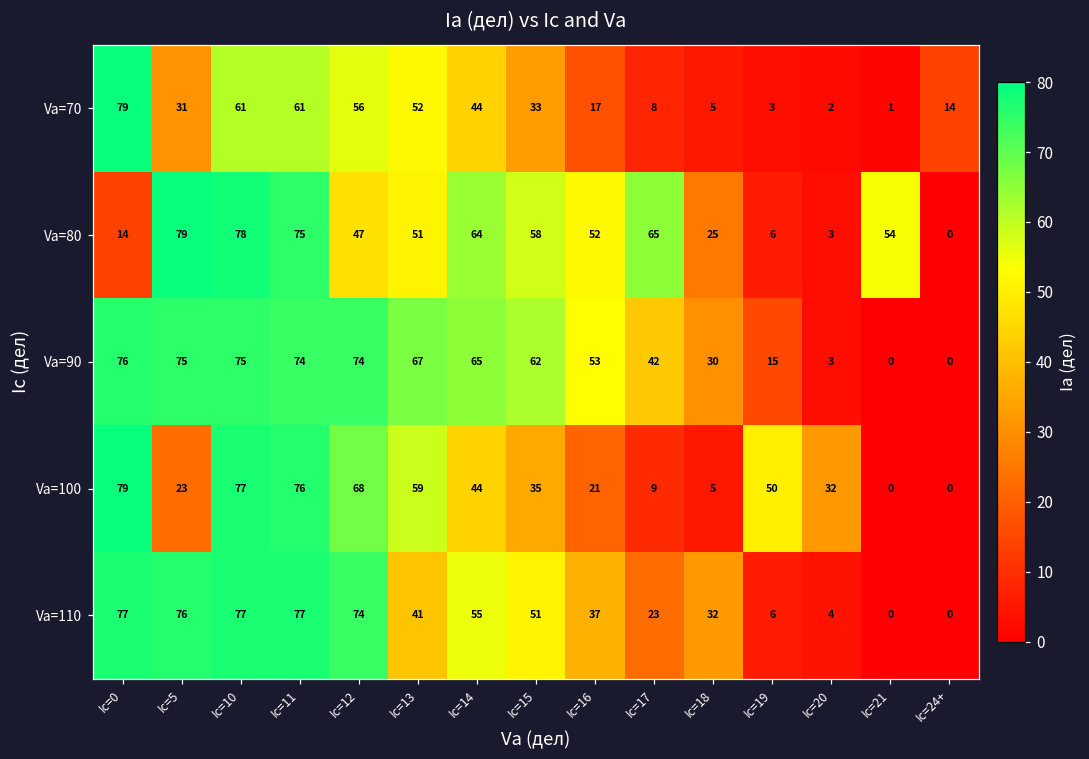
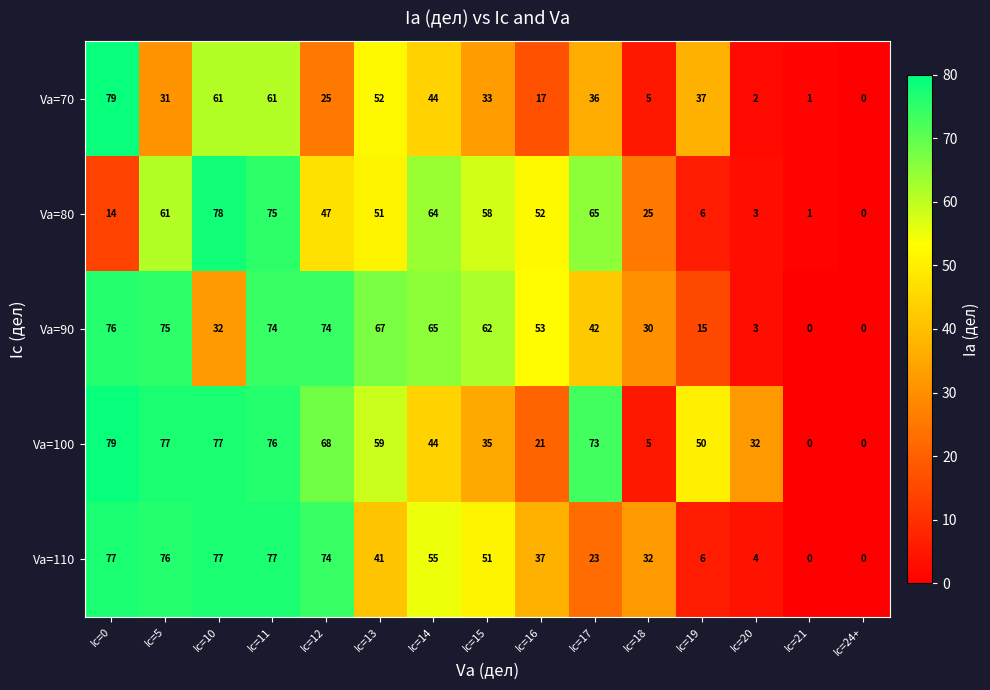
  {
    "Va=70": {
      "Ic=0": 79,
      "Ic=5": 31,
      "Ic=10": 61,
      "Ic=11": 61,
-     "Ic=12": 56,
+     "Ic=12": 25,
      "Ic=13": 52,
      "Ic=14": 44,
      "Ic=15": 33,
      "Ic=16": 17,
-     "Ic=17": 8,
+     "Ic=17": 36,
      "Ic=18": 5,
-     "Ic=19": 3,
+     "Ic=19": 37,
      "Ic=20": 2,
      "Ic=21": 1,
-     "Ic=24+": 14
+     "Ic=24+": 0
    },
    "Va=80": {
      "Ic=0": 14,
-     "Ic=5": 79,
+     "Ic=5": 61,
      "Ic=10": 78,
      "Ic=11": 75,
      "Ic=12": 47,
      "Ic=13": 51,
      "Ic=14": 64,
      "Ic=15": 58,
      "Ic=16": 52,
      "Ic=17": 65,
      "Ic=18": 25,
      "Ic=19": 6,
      "Ic=20": 3,
-     "Ic=21": 54,
+     "Ic=21": 1,
      "Ic=24+": 0
    },
    "Va=90": {
      "Ic=0": 76,
      "Ic=5": 75,
-     "Ic=10": 75,
+     "Ic=10": 32,
      "Ic=11": 74,
      "Ic=12": 74,
      "Ic=13": 67,
      "Ic=14": 65,
      "Ic=15": 62,
      "Ic=16": 53,
      "Ic=17": 42,
      "Ic=18": 30,
      "Ic=19": 15,
      "Ic=20": 3,
      "Ic=21": 0,
      "Ic=24+": 0
    },
    "Va=100": {
      "Ic=0": 79,
-     "Ic=5": 23,
+     "Ic=5": 77,
      "Ic=10": 77,
      "Ic=11": 76,
      "Ic=12": 68,
      "Ic=13": 59,
      "Ic=14": 44,
      "Ic=15": 35,
      "Ic=16": 21,
-     "Ic=17": 9,
+     "Ic=17": 73,
      "Ic=18": 5,
      "Ic=19": 50,
      "Ic=20": 32,
      "Ic=21": 0,
      "Ic=24+": 0
    },
    "Va=110": {
      "Ic=0": 77,
      "Ic=5": 76,
      "Ic=10": 77,
      "Ic=11": 77,
      "Ic=12": 74,
      "Ic=13": 41,
      "Ic=14": 55,
      "Ic=15": 51,
      "Ic=16": 37,
      "Ic=17": 23,
      "Ic=18": 32,
      "Ic=19": 6,
      "Ic=20": 4,
      "Ic=21": 0,
      "Ic=24+": 0
    }
  }
